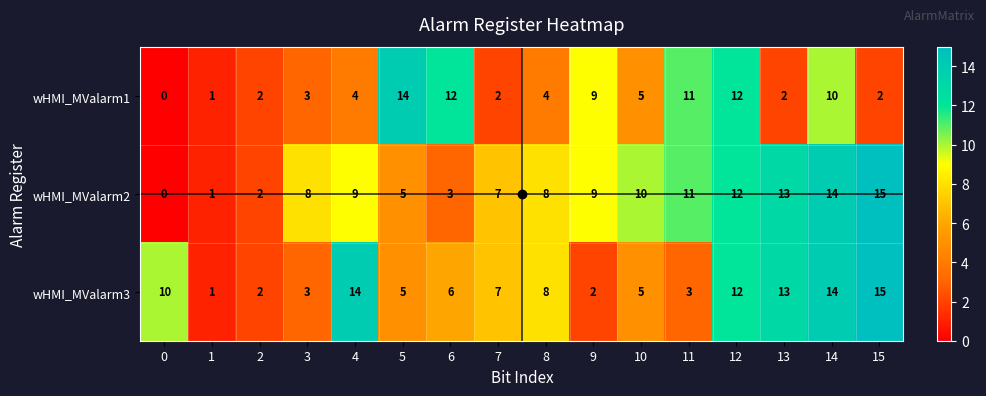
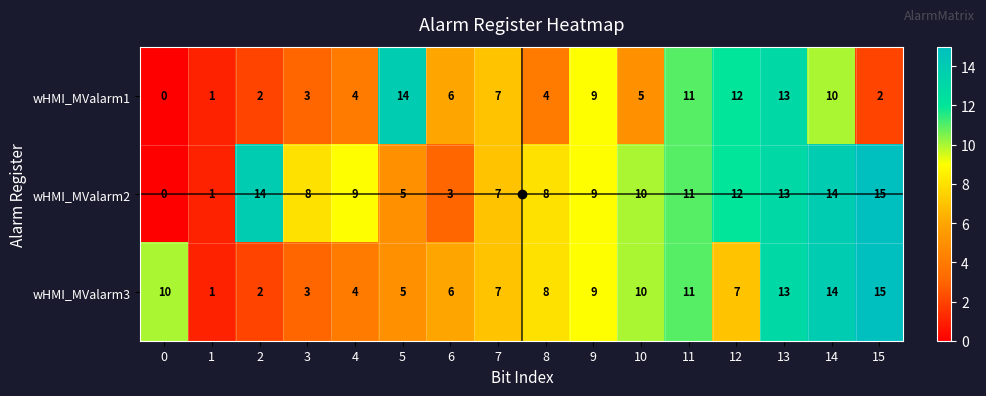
  {
    "wHMI_MValarm1": {
      "0": 0,
      "1": 1,
      "2": 2,
      "3": 3,
      "4": 4,
      "5": 14,
-     "6": 12,
-     "7": 2,
+     "6": 6,
+     "7": 7,
      "8": 4,
      "9": 9,
      "10": 5,
      "11": 11,
      "12": 12,
-     "13": 2,
+     "13": 13,
      "14": 10,
      "15": 2
    },
    "wHMI_MValarm2": {
      "0": 0,
      "1": 1,
-     "2": 2,
+     "2": 14,
      "3": 8,
      "4": 9,
      "5": 5,
      "6": 3,
      "7": 7,
      "8": 8,
      "9": 9,
      "10": 10,
      "11": 11,
      "12": 12,
      "13": 13,
      "14": 14,
      "15": 15
    },
    "wHMI_MValarm3": {
      "0": 10,
      "1": 1,
      "2": 2,
      "3": 3,
-     "4": 14,
+     "4": 4,
      "5": 5,
      "6": 6,
      "7": 7,
      "8": 8,
-     "9": 2,
-     "10": 5,
-     "11": 3,
-     "12": 12,
+     "9": 9,
+     "10": 10,
+     "11": 11,
+     "12": 7,
      "13": 13,
      "14": 14,
      "15": 15
    }
  }
